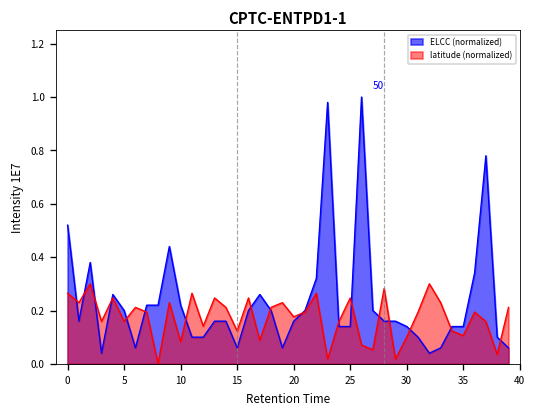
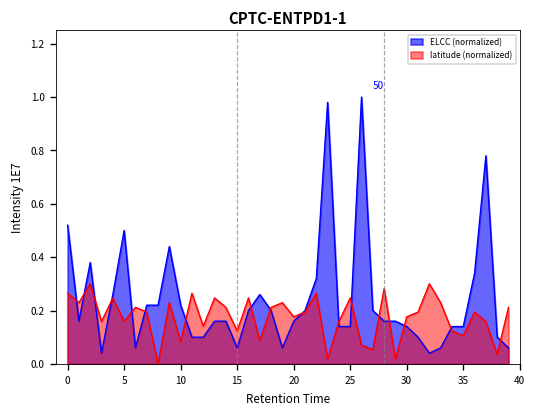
  {
    "ELCC (normalized)": {
      "0": 0.52,
-     "5": 0.20,
+     "5": 0.50,
      "10": 0.22,
      "15": 0.06,
      "20": 0.16,
      "25": 0.14,
      "30": 0.14,
      "35": 0.14
    },
    "latitude (normalized)": {
      "0": 0.26,
      "5": 0.16,
      "10": 0.08,
      "15": 0.12,
      "20": 0.18,
      "25": 0.25,
-     "30": 0.10,
+     "30": 0.18,
      "35": 0.11
    }
  }
